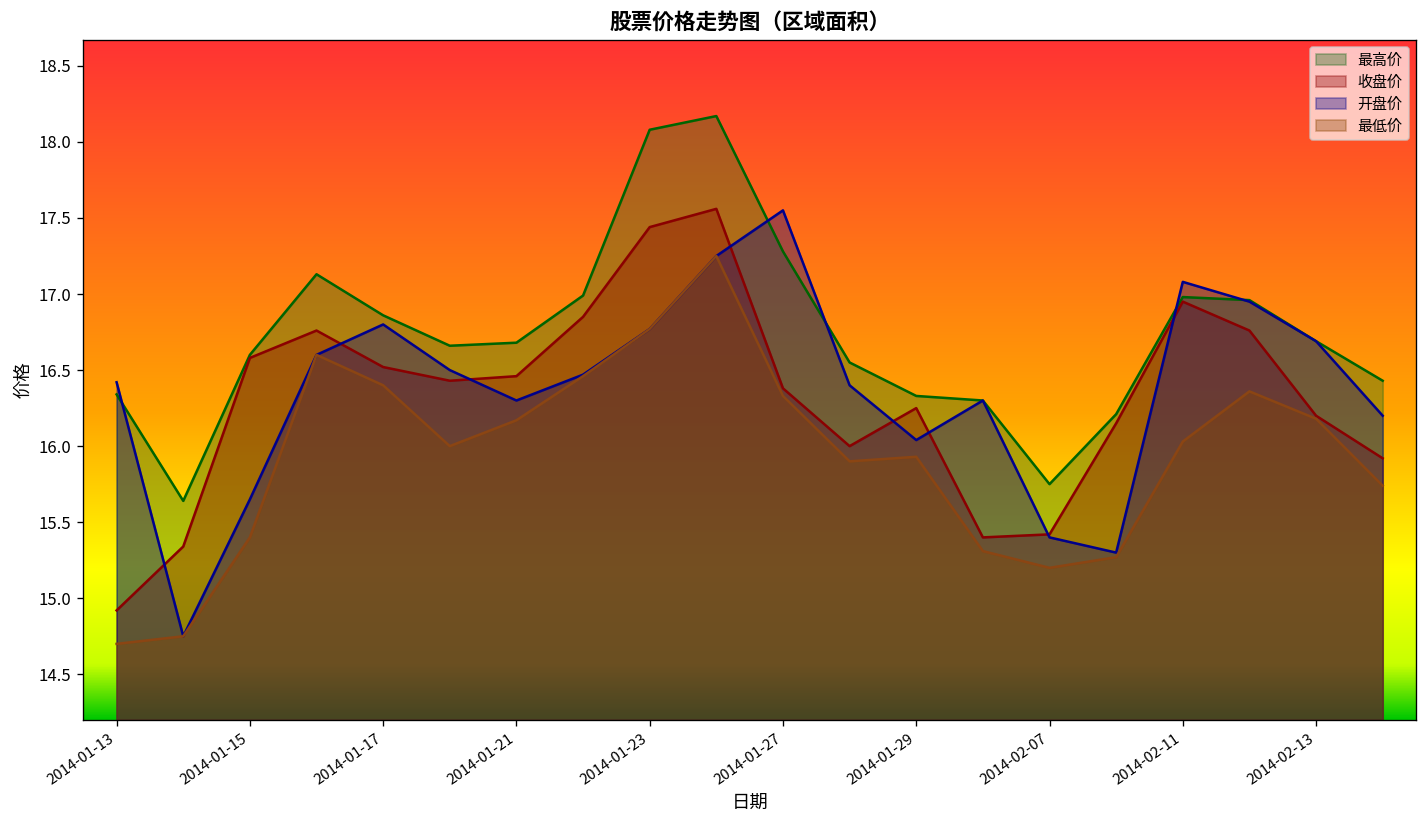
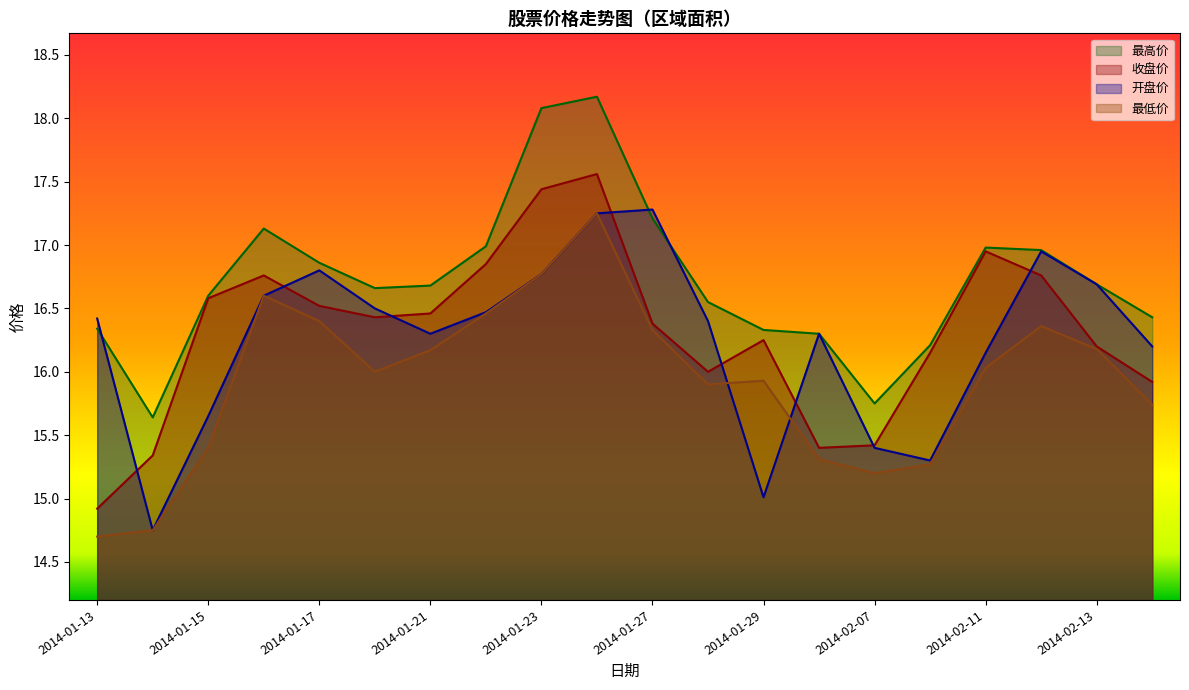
  {
    "最高价": {
      "2014-01-13": 16.34,
      "2014-01-15": 16.60,
      "2014-01-17": 16.86,
      "2014-01-21": 16.68,
      "2014-01-23": 18.08,
-     "2014-01-27": 17.28,
+     "2014-01-27": 17.21,
      "2014-01-29": 16.33,
      "2014-02-07": 15.75,
      "2014-02-11": 16.98
    },
    "开盘价": {
      "2014-01-13": 16.42,
      "2014-01-15": 15.65,
      "2014-01-17": 16.80,
      "2014-01-21": 16.30,
-     "2014-01-27": 17.55,
-     "2014-01-29": 16.04,
-     "2014-02-11": 17.08
+     "2014-01-27": 17.28,
+     "2014-01-29": 15.01,
+     "2014-02-11": 16.15
    }
  }
